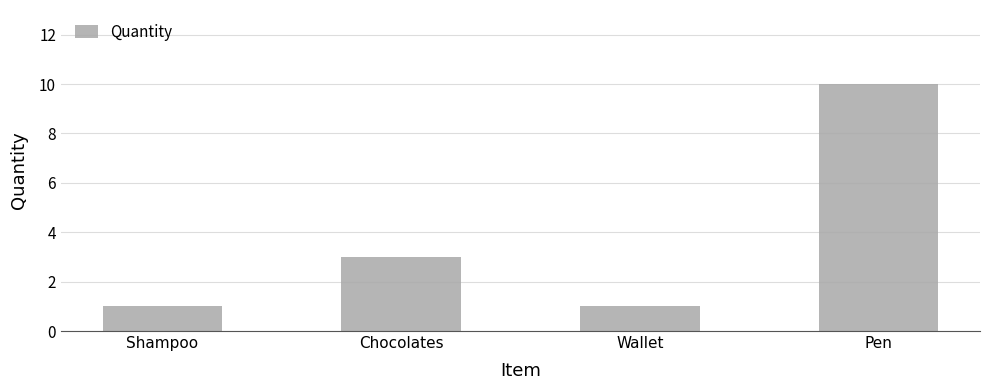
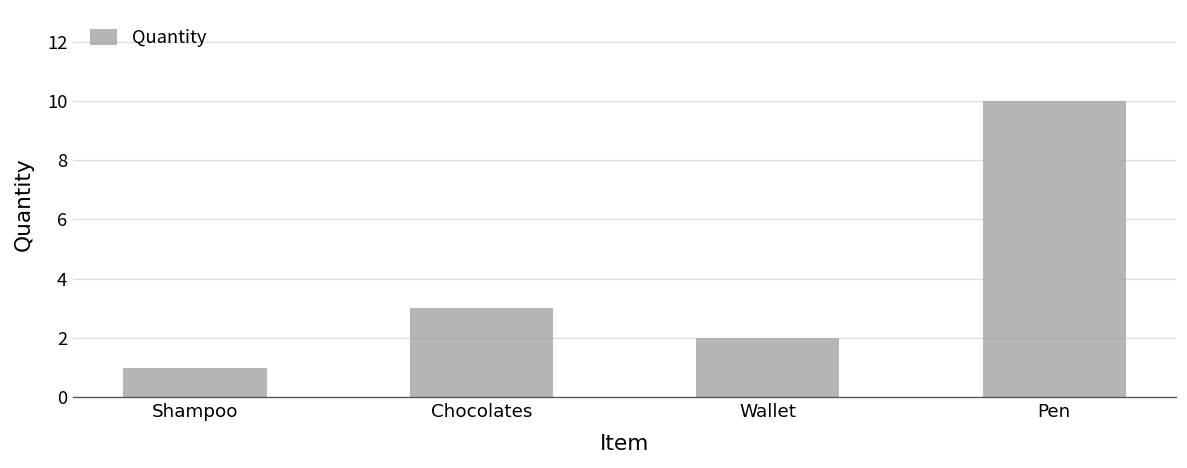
  {
    "Shampoo": 1,
    "Chocolates": 3,
-   "Wallet": 1,
+   "Wallet": 2,
    "Pen": 10
  }
